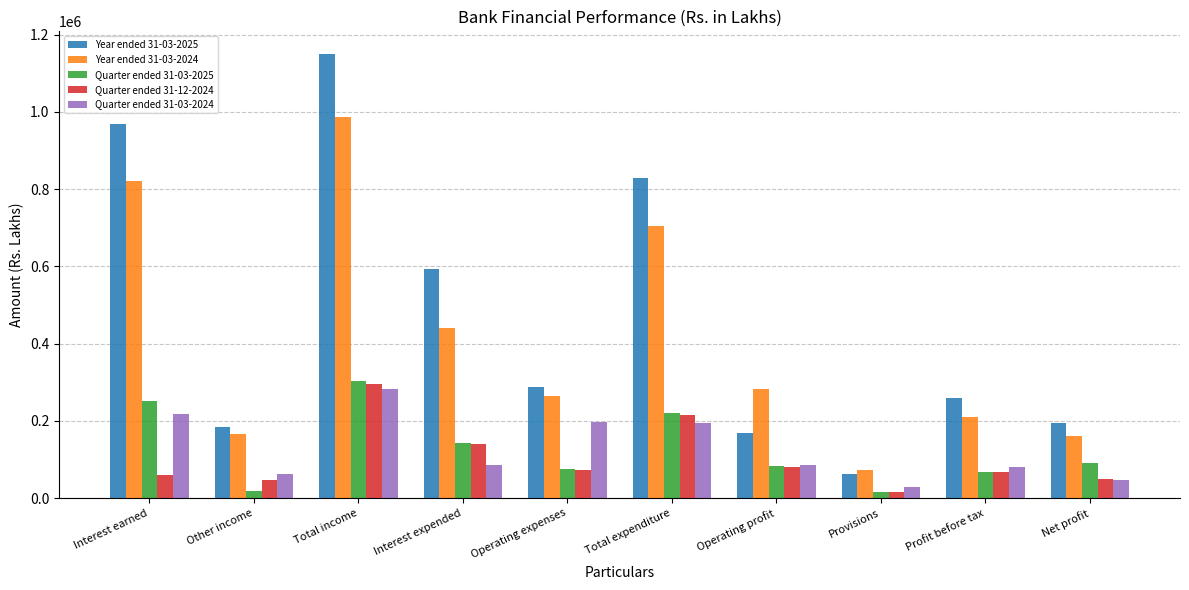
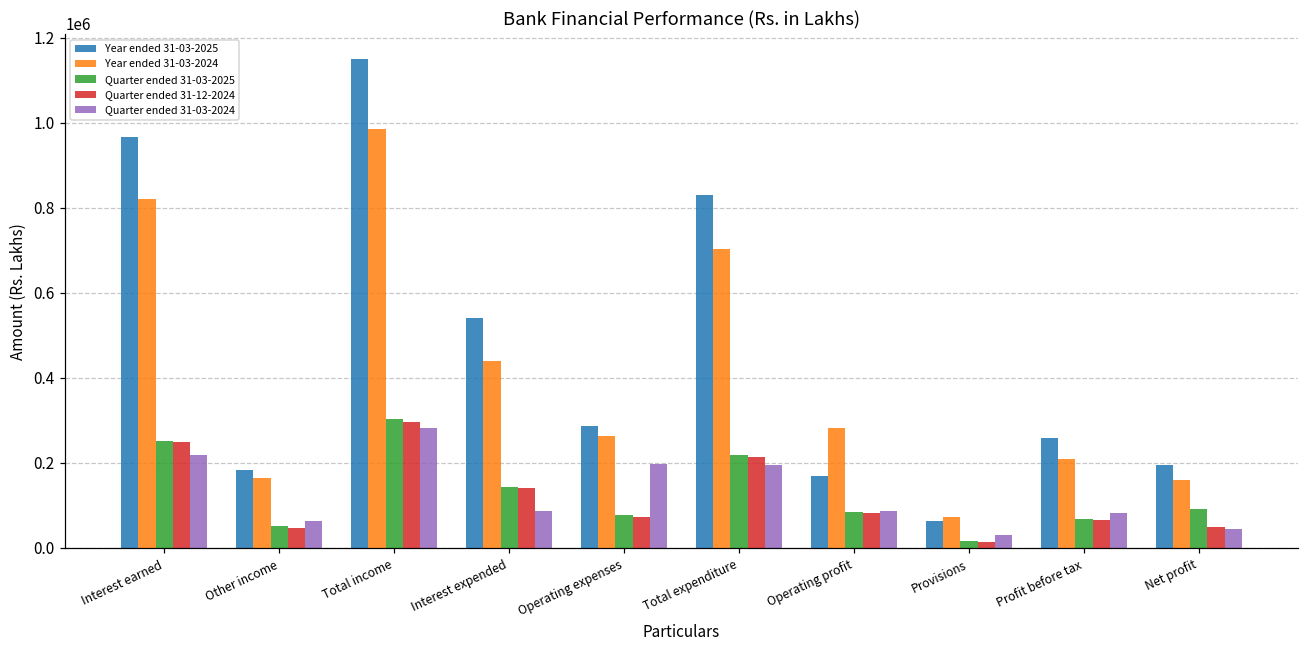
  {
    "Year ended 31-03-2025": {
      "Interest earned": 970000,
      "Other income": 180000,
      "Total income": 1150000,
-     "Interest expended": 590000,
+     "Interest expended": 540000,
      "Operating expenses": 290000,
      "Total expenditure": 830000,
      "Operating profit": 170000,
      "Provisions": 60000,
      "Profit before tax": 260000,
      "Net profit": 190000
    },
    "Year ended 31-03-2024": {
      "Interest earned": 820000,
      "Other income": 160000,
      "Total income": 990000,
      "Interest expended": 440000,
      "Operating expenses": 260000,
      "Total expenditure": 700000,
      "Operating profit": 280000,
      "Provisions": 70000,
      "Profit before tax": 210000,
      "Net profit": 160000
    },
    "Quarter ended 31-03-2025": {
      "Interest earned": 250000,
-     "Other income": 20000,
+     "Other income": 50000,
      "Total income": 300000,
      "Interest expended": 140000,
      "Operating expenses": 80000,
      "Total expenditure": 220000,
      "Operating profit": 80000,
      "Provisions": 20000,
      "Profit before tax": 70000,
      "Net profit": 90000
    },
    "Quarter ended 31-12-2024": {
-     "Interest earned": 60000,
+     "Interest earned": 250000,
      "Other income": 50000,
      "Total income": 300000,
      "Interest expended": 140000,
      "Operating expenses": 70000,
      "Total expenditure": 210000,
      "Operating profit": 80000,
      "Provisions": 10000,
      "Profit before tax": 70000,
      "Net profit": 50000
    },
    "Quarter ended 31-03-2024": {
      "Interest earned": 220000,
      "Other income": 60000,
      "Total income": 280000,
      "Interest expended": 90000,
      "Operating expenses": 200000,
      "Total expenditure": 190000,
      "Operating profit": 90000,
      "Provisions": 30000,
      "Profit before tax": 80000,
      "Net profit": 50000
    }
  }
